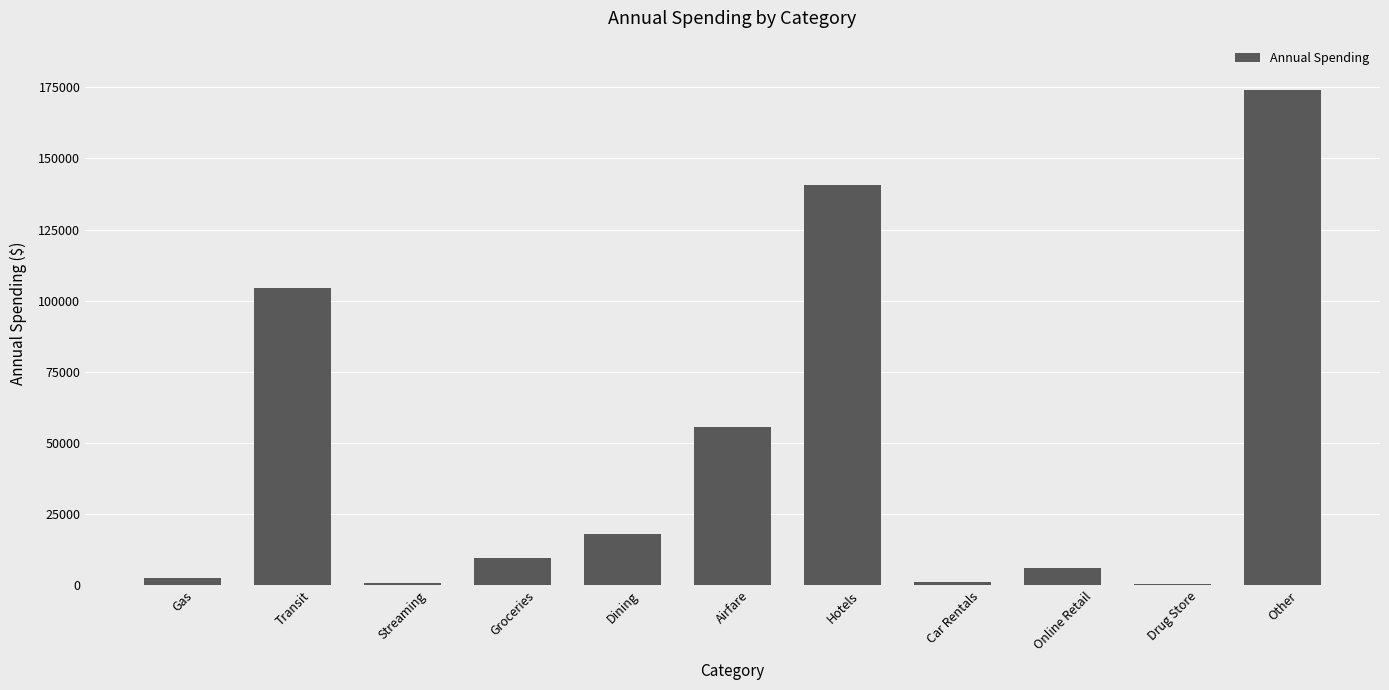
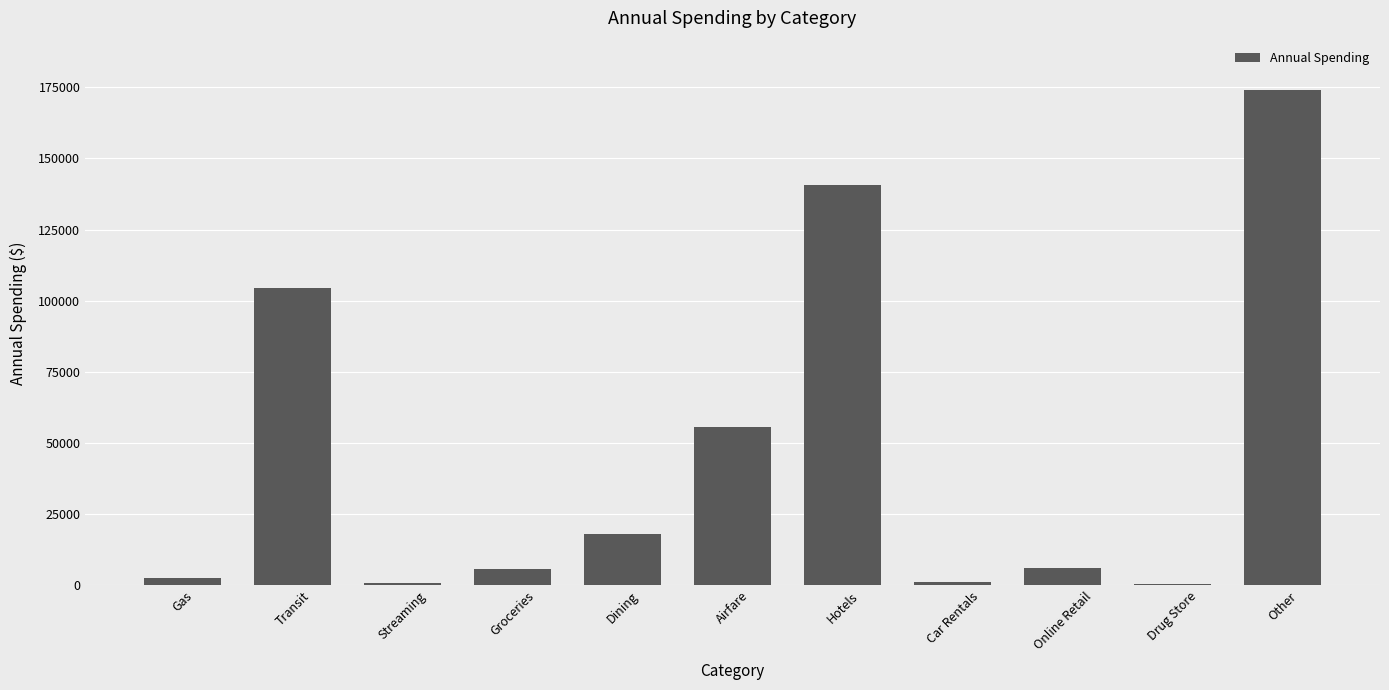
  {
    "Gas": 2000,
    "Transit": 105000,
-   "Groceries": 10000,
+   "Groceries": 6000,
    "Dining": 18000,
    "Airfare": 56000,
    "Hotels": 140000,
    "Car Rentals": 1000,
    "Online Retail": 6000,
    "Other": 174000
  }
